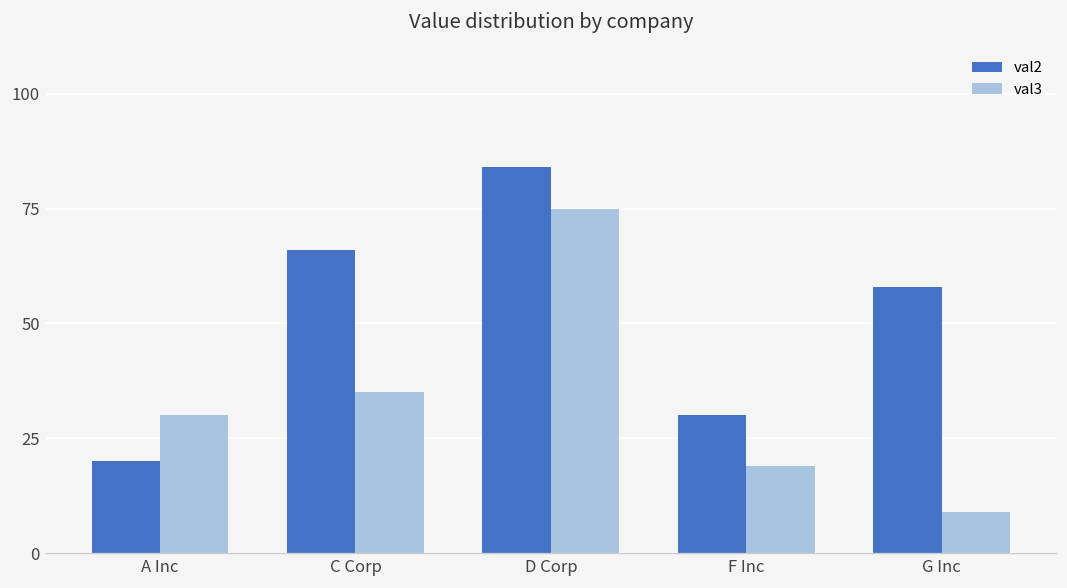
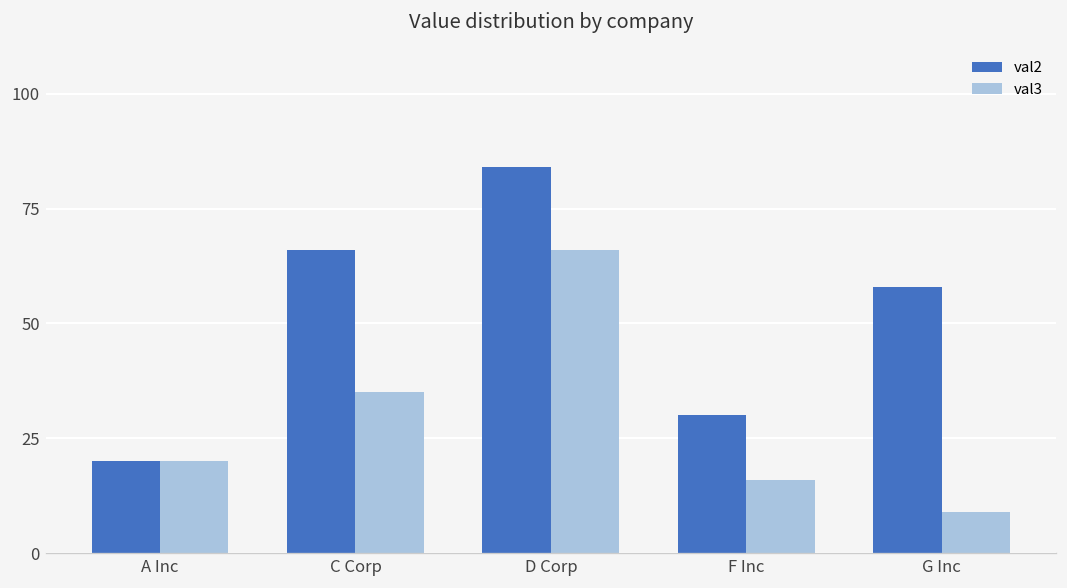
  {
    "val2": {
      "A Inc": 20,
      "C Corp": 66,
      "D Corp": 84,
      "F Inc": 30,
      "G Inc": 58
    },
    "val3": {
-     "A Inc": 30,
+     "A Inc": 20,
      "C Corp": 35,
-     "D Corp": 75,
-     "F Inc": 19,
+     "D Corp": 66,
+     "F Inc": 16,
      "G Inc": 9
    }
  }
